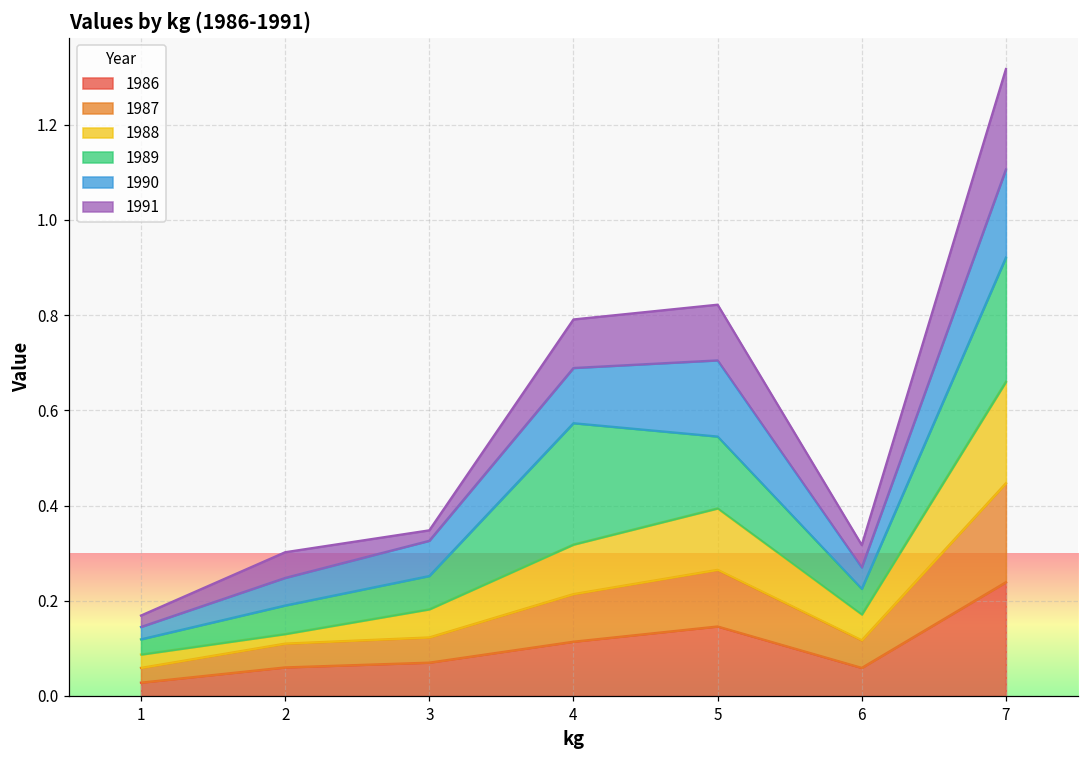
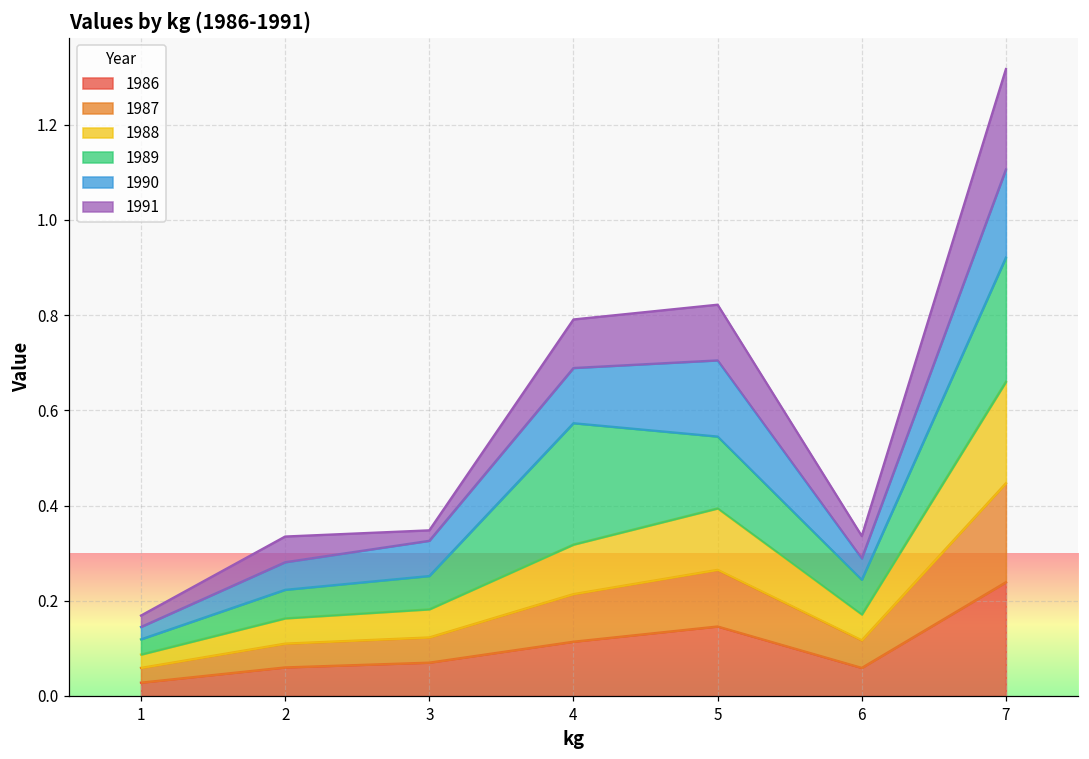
  {
    "1988": {
      "1": 0.03,
-     "2": 0.02,
+     "2": 0.05,
      "3": 0.06,
      "4": 0.10,
      "5": 0.13,
      "6": 0.05,
      "7": 0.21
    },
    "1989": {
      "1": 0.03,
      "2": 0.06,
      "3": 0.07,
      "4": 0.25,
      "5": 0.15,
-     "6": 0.05,
+     "6": 0.07,
      "7": 0.26
    },
    "1990": {
      "1": 0.03,
      "2": 0.06,
      "3": 0.07,
      "4": 0.12,
      "5": 0.16,
      "6": 0.04,
      "7": 0.18
    },
    "1991": {
      "1": 0.02,
      "2": 0.05,
      "3": 0.02,
      "4": 0.10,
      "5": 0.12,
      "6": 0.05,
      "7": 0.21
    }
  }
